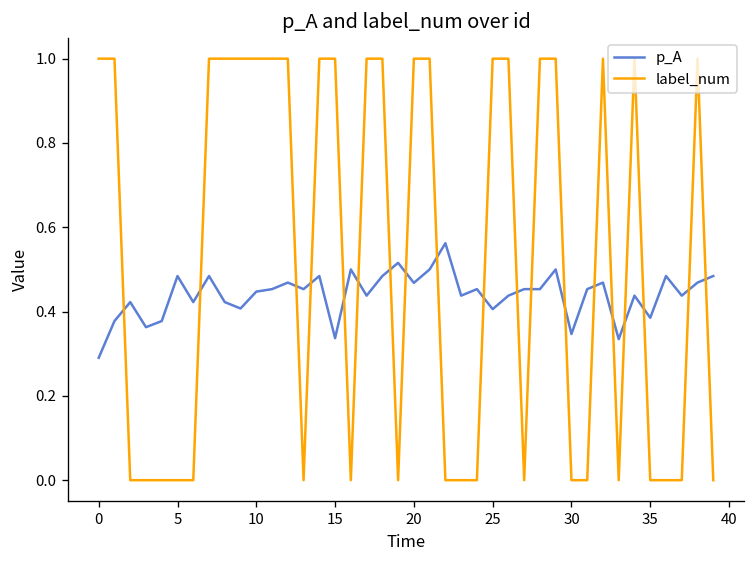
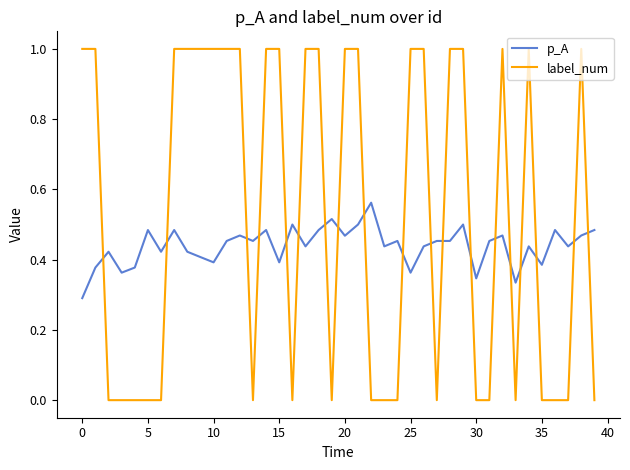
  {
    "p_A": {
      "0": 0.29,
      "5": 0.48,
-     "10": 0.45,
-     "15": 0.34,
+     "10": 0.39,
+     "15": 0.39,
      "20": 0.47,
-     "25": 0.41,
+     "25": 0.36,
      "30": 0.35,
      "35": 0.39
    },
    "label_num": {
      "0": 1.00,
      "5": 0.00,
      "10": 1.00,
      "15": 1.00,
      "20": 1.00,
      "25": 1.00,
      "30": 0.00,
      "35": 0.00
    }
  }
